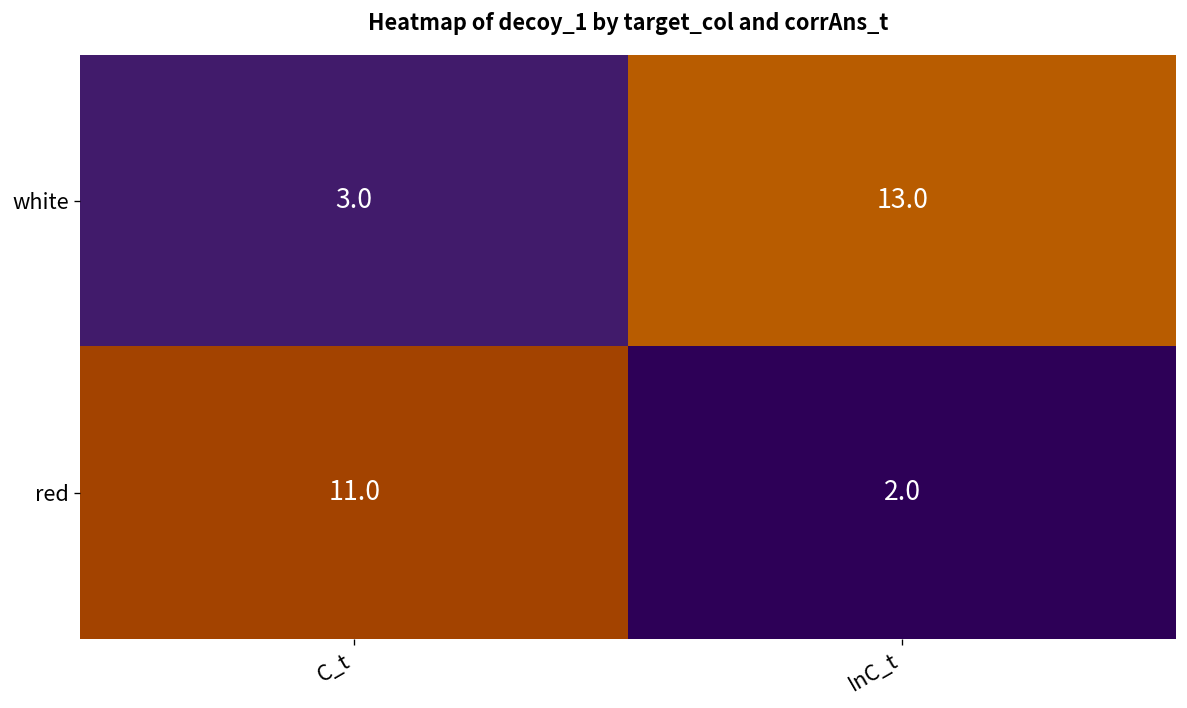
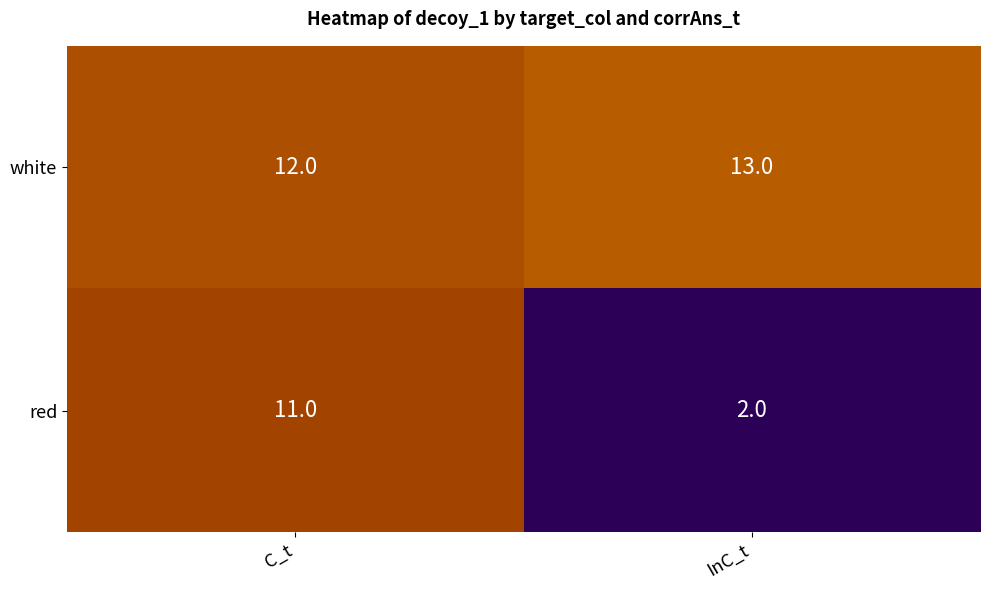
  {
    "white": {
-     "C_t": 3.0,
+     "C_t": 12.0,
      "InC_t": 13.0
    },
    "red": {
      "C_t": 11.0,
      "InC_t": 2.0
    }
  }
